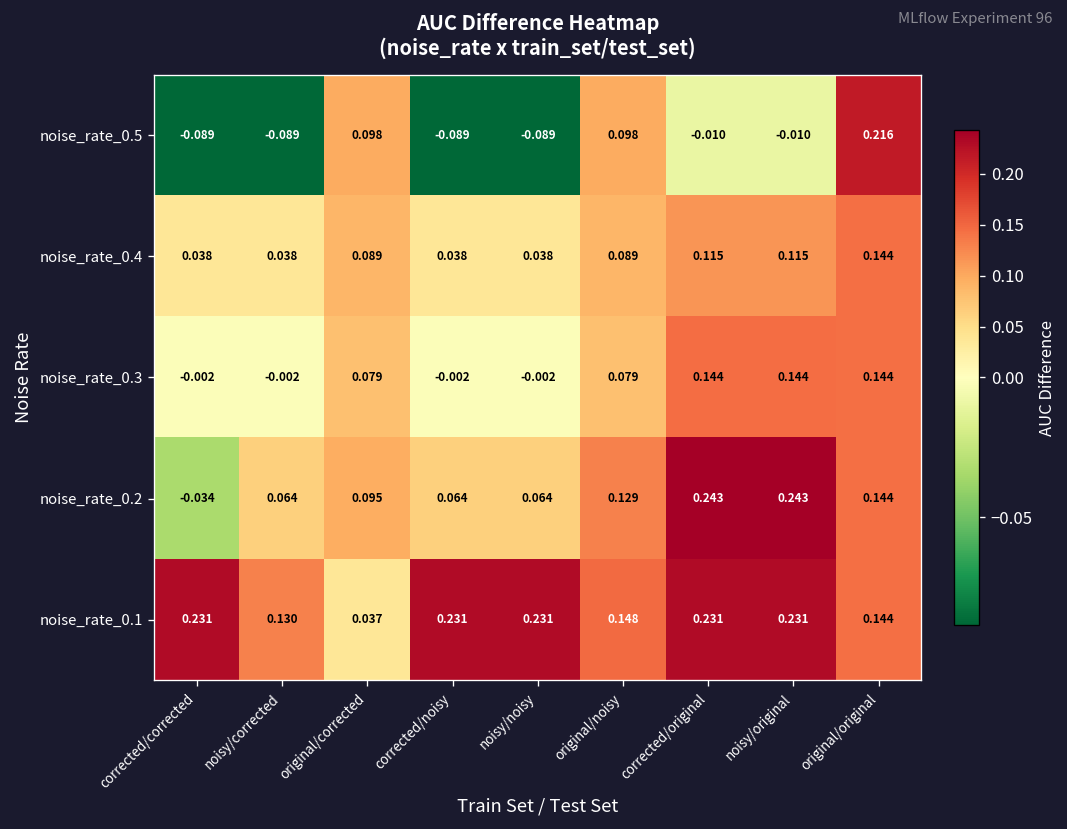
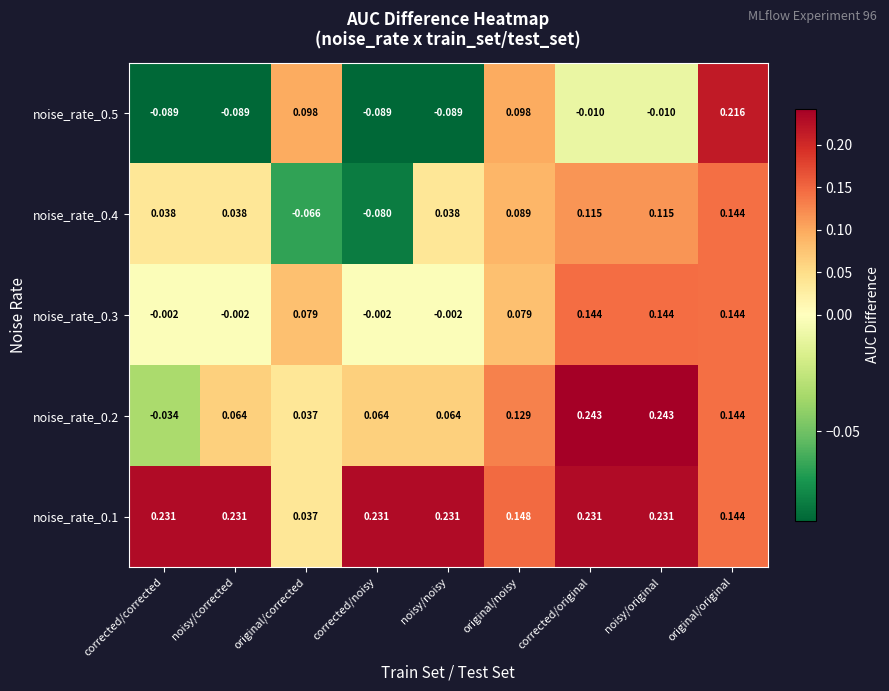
  {
    "noise_rate_0.5": {
      "corrected/corrected": -0.089,
      "noisy/corrected": -0.089,
      "original/corrected": 0.098,
      "corrected/noisy": -0.089,
      "noisy/noisy": -0.089,
      "original/noisy": 0.098,
      "corrected/original": -0.010,
      "noisy/original": -0.010,
      "original/original": 0.216
    },
    "noise_rate_0.4": {
      "corrected/corrected": 0.038,
      "noisy/corrected": 0.038,
-     "original/corrected": 0.089,
-     "corrected/noisy": 0.038,
+     "original/corrected": -0.066,
+     "corrected/noisy": -0.080,
      "noisy/noisy": 0.038,
      "original/noisy": 0.089,
      "corrected/original": 0.115,
      "noisy/original": 0.115,
      "original/original": 0.144
    },
    "noise_rate_0.3": {
      "corrected/corrected": -0.002,
      "noisy/corrected": -0.002,
      "original/corrected": 0.079,
      "corrected/noisy": -0.002,
      "noisy/noisy": -0.002,
      "original/noisy": 0.079,
      "corrected/original": 0.144,
      "noisy/original": 0.144,
      "original/original": 0.144
    },
    "noise_rate_0.2": {
      "corrected/corrected": -0.034,
      "noisy/corrected": 0.064,
-     "original/corrected": 0.095,
+     "original/corrected": 0.037,
      "corrected/noisy": 0.064,
      "noisy/noisy": 0.064,
      "original/noisy": 0.129,
      "corrected/original": 0.243,
      "noisy/original": 0.243,
      "original/original": 0.144
    },
    "noise_rate_0.1": {
      "corrected/corrected": 0.231,
-     "noisy/corrected": 0.130,
+     "noisy/corrected": 0.231,
      "original/corrected": 0.037,
      "corrected/noisy": 0.231,
      "noisy/noisy": 0.231,
      "original/noisy": 0.148,
      "corrected/original": 0.231,
      "noisy/original": 0.231,
      "original/original": 0.144
    }
  }
